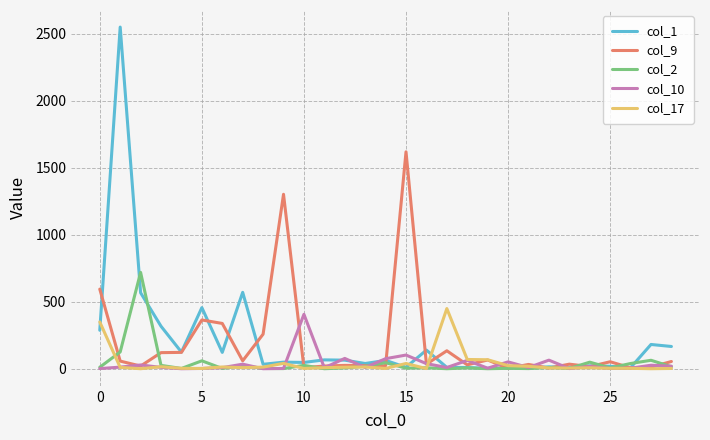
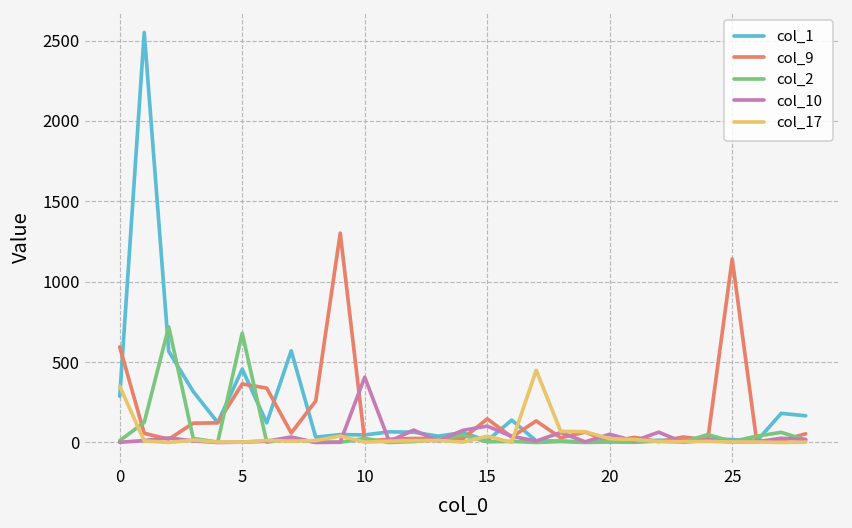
  {
    "col_1": {
      "0": 290,
      "5": 460,
      "10": 50
    },
    "col_9": {
      "0": 590,
      "5": 360,
-     "15": 1620,
-     "25": 50
+     "15": 150,
+     "25": 1140
    },
    "col_2": {
-     "5": 60
+     "5": 680
    },
    "col_10": {
      "10": 410,
      "15": 100,
      "20": 50
    },
    "col_17": {
      "0": 350,
      "15": 40
    }
  }
